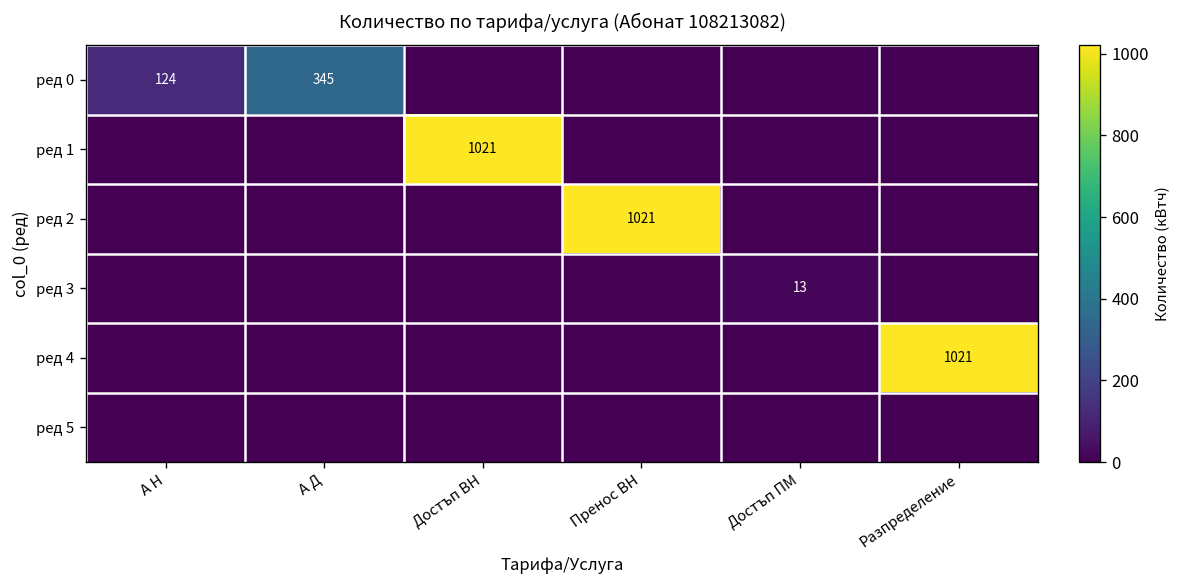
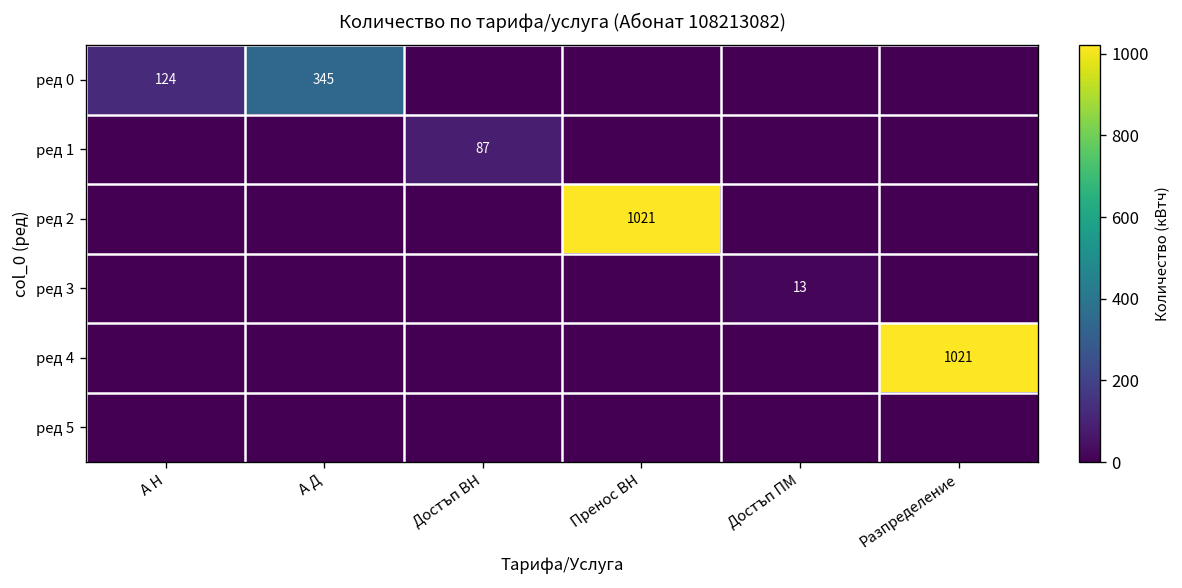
  {
    "ред 0": {
      "А Н": 124,
      "А Д": 345
    },
    "ред 1": {
-     "Достъп ВН": 1021
+     "Достъп ВН": 87
    },
    "ред 2": {
      "Пренос ВН": 1021
    },
    "ред 3": {
      "Достъп ПМ": 13
    },
    "ред 4": {
      "Разпределение": 1021
    }
  }
